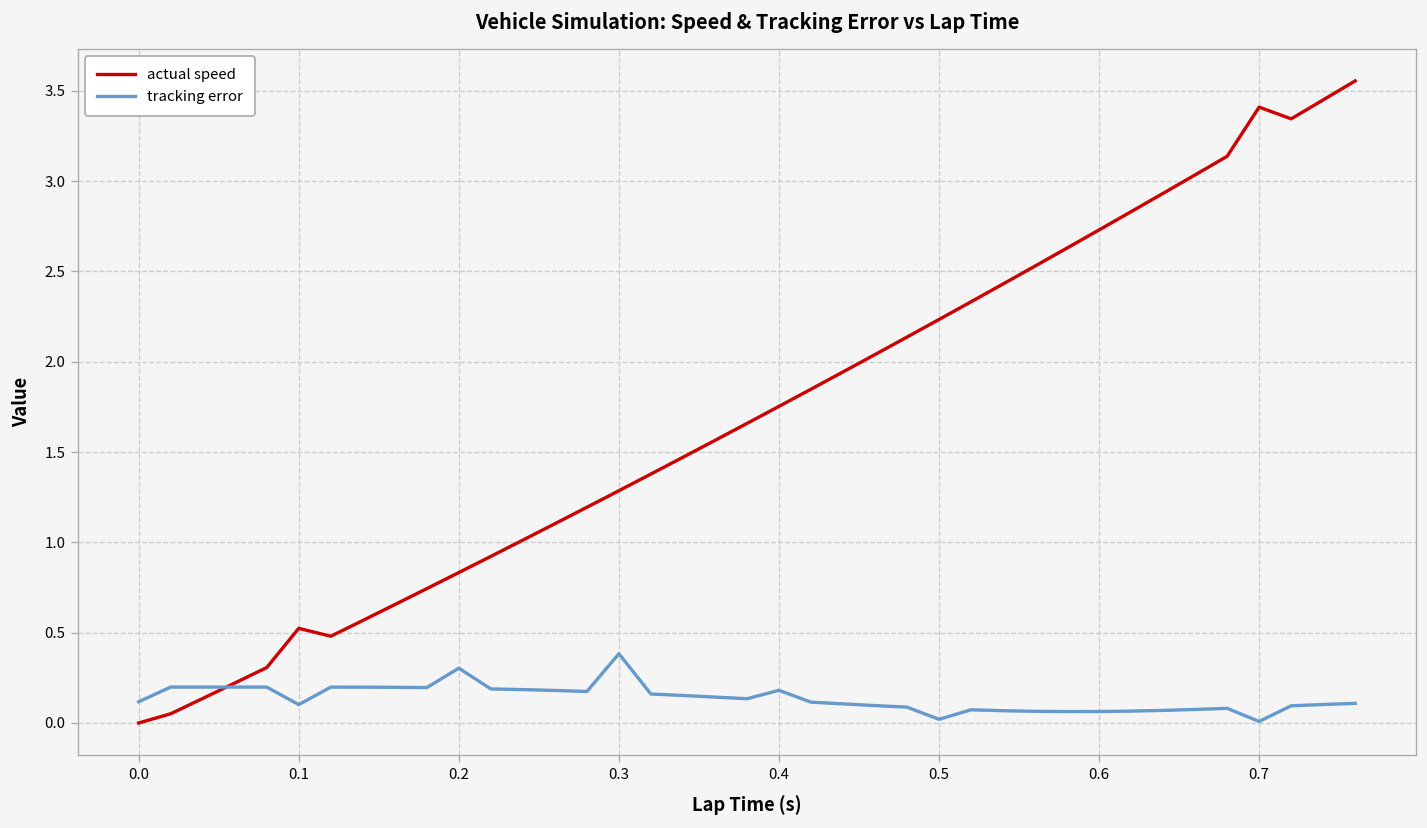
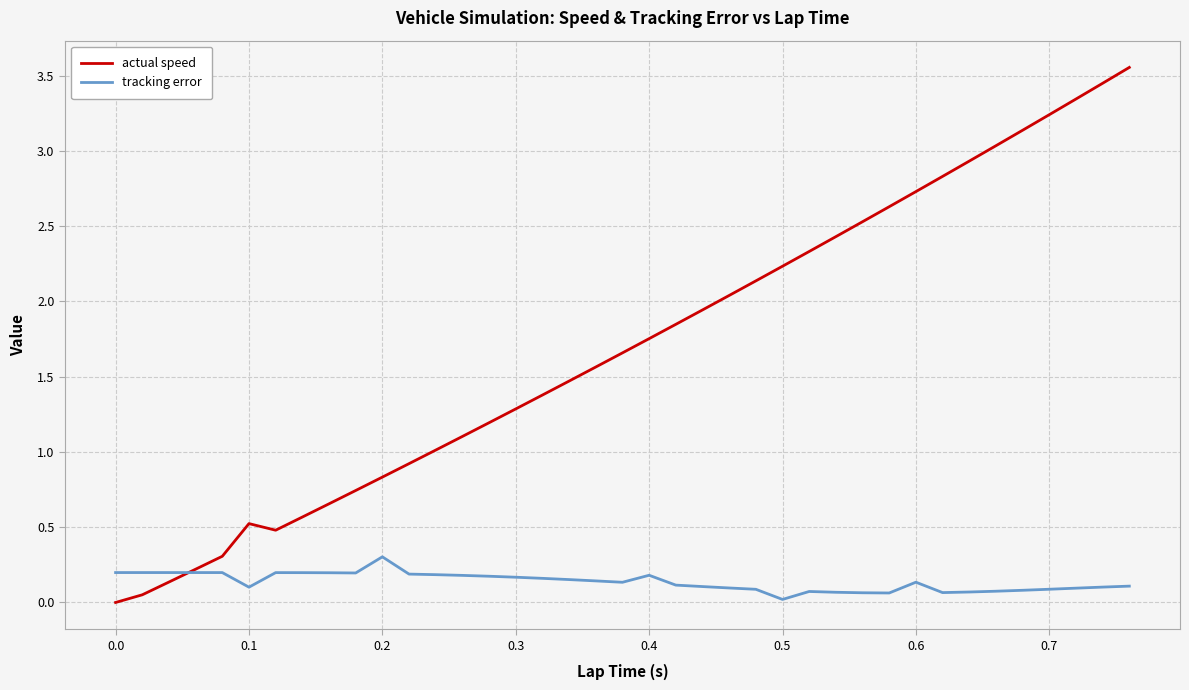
  {
    "actual speed": {
      "0.0": 0.00,
      "0.1": 0.52,
      "0.2": 0.83,
      "0.3": 1.29,
      "0.4": 1.75,
      "0.5": 2.23,
      "0.6": 2.73,
-     "0.7": 3.41
+     "0.7": 3.24
    },
    "tracking error": {
-     "0.0": 0.12,
+     "0.0": 0.20,
      "0.1": 0.10,
      "0.2": 0.30,
-     "0.3": 0.38,
+     "0.3": 0.17,
      "0.4": 0.18,
      "0.5": 0.02,
-     "0.6": 0.06,
-     "0.7": 0.01
+     "0.6": 0.13,
+     "0.7": 0.09
    }
  }
